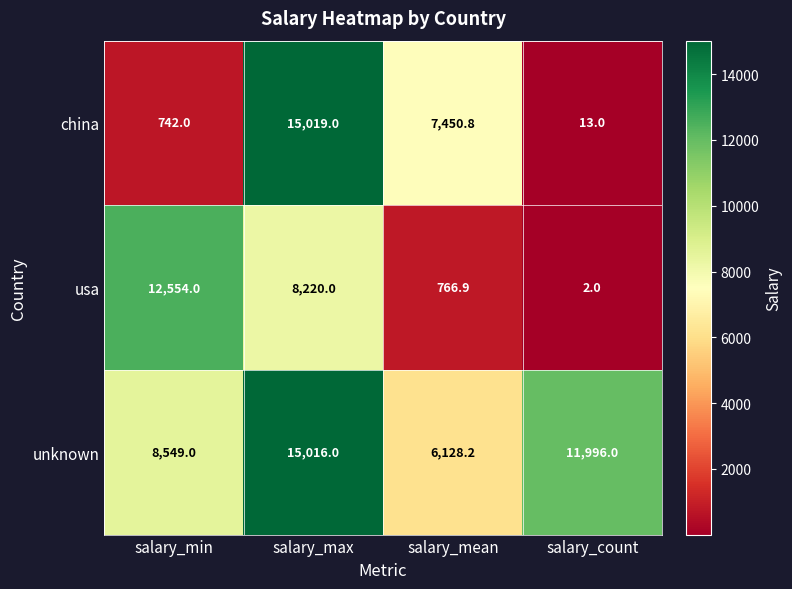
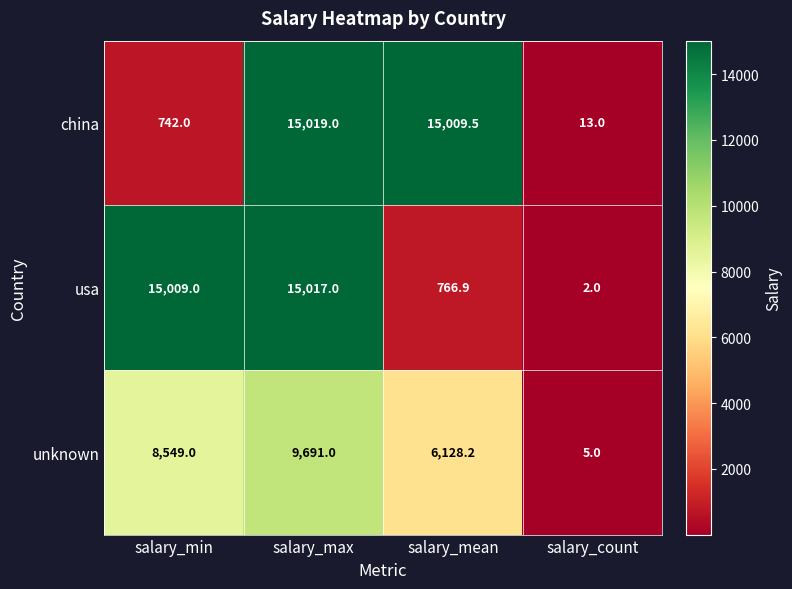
  {
    "china": {
      "salary_min": "742.0",
      "salary_max": "15,019.0",
-     "salary_mean": "7,450.8",
+     "salary_mean": "15,009.5",
      "salary_count": "13.0"
    },
    "usa": {
-     "salary_min": "12,554.0",
-     "salary_max": "8,220.0",
+     "salary_min": "15,009.0",
+     "salary_max": "15,017.0",
      "salary_mean": "766.9",
      "salary_count": "2.0"
    },
    "unknown": {
      "salary_min": "8,549.0",
-     "salary_max": "15,016.0",
+     "salary_max": "9,691.0",
      "salary_mean": "6,128.2",
-     "salary_count": "11,996.0"
+     "salary_count": "5.0"
    }
  }
